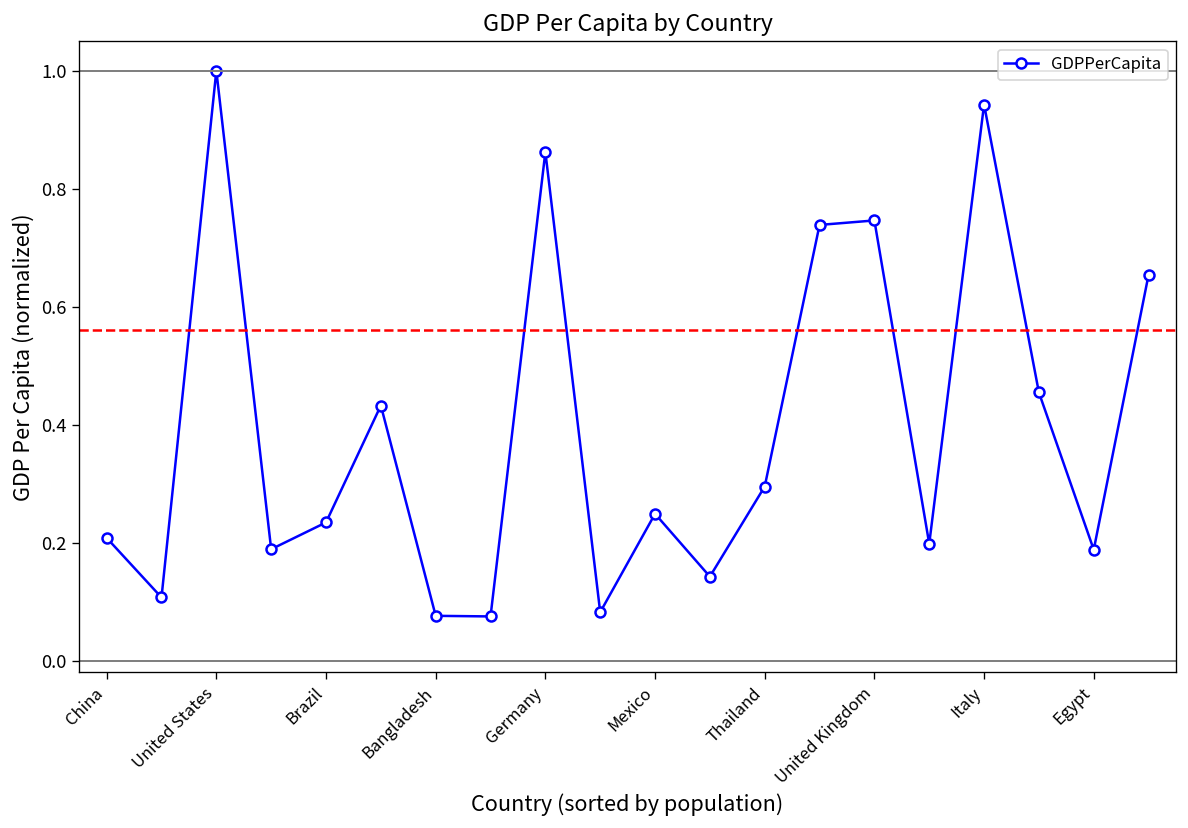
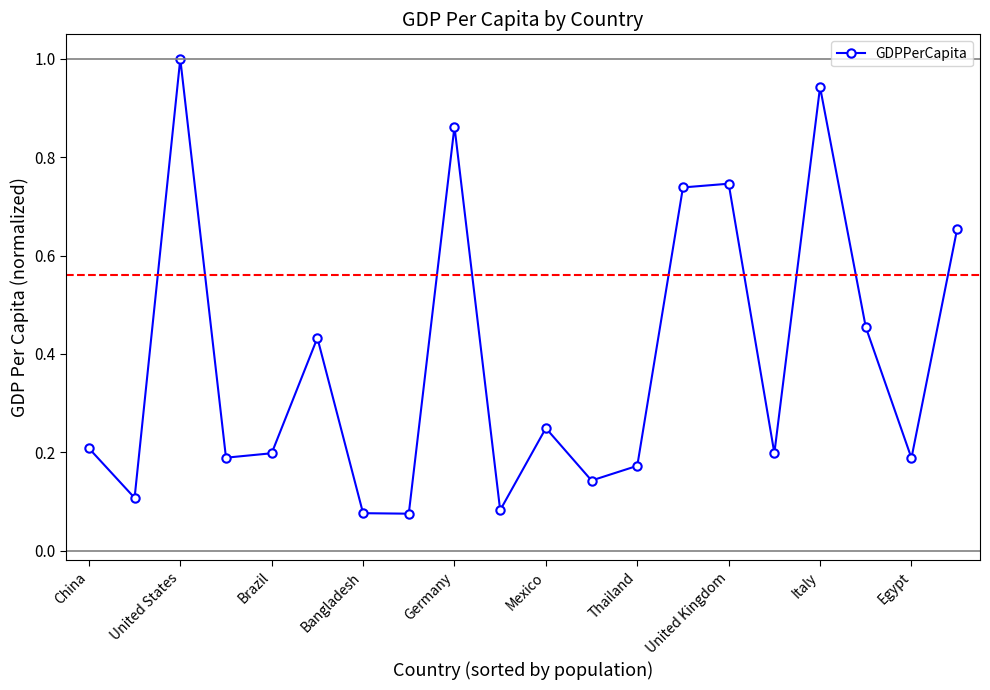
  {
    "China": 0.21,
    "United States": 1.00,
-   "Brazil": 0.23,
+   "Brazil": 0.20,
    "Bangladesh": 0.08,
    "Germany": 0.86,
    "Mexico": 0.25,
-   "Thailand": 0.30,
+   "Thailand": 0.17,
    "United Kingdom": 0.75,
    "Italy": 0.94,
    "Egypt": 0.19
  }
